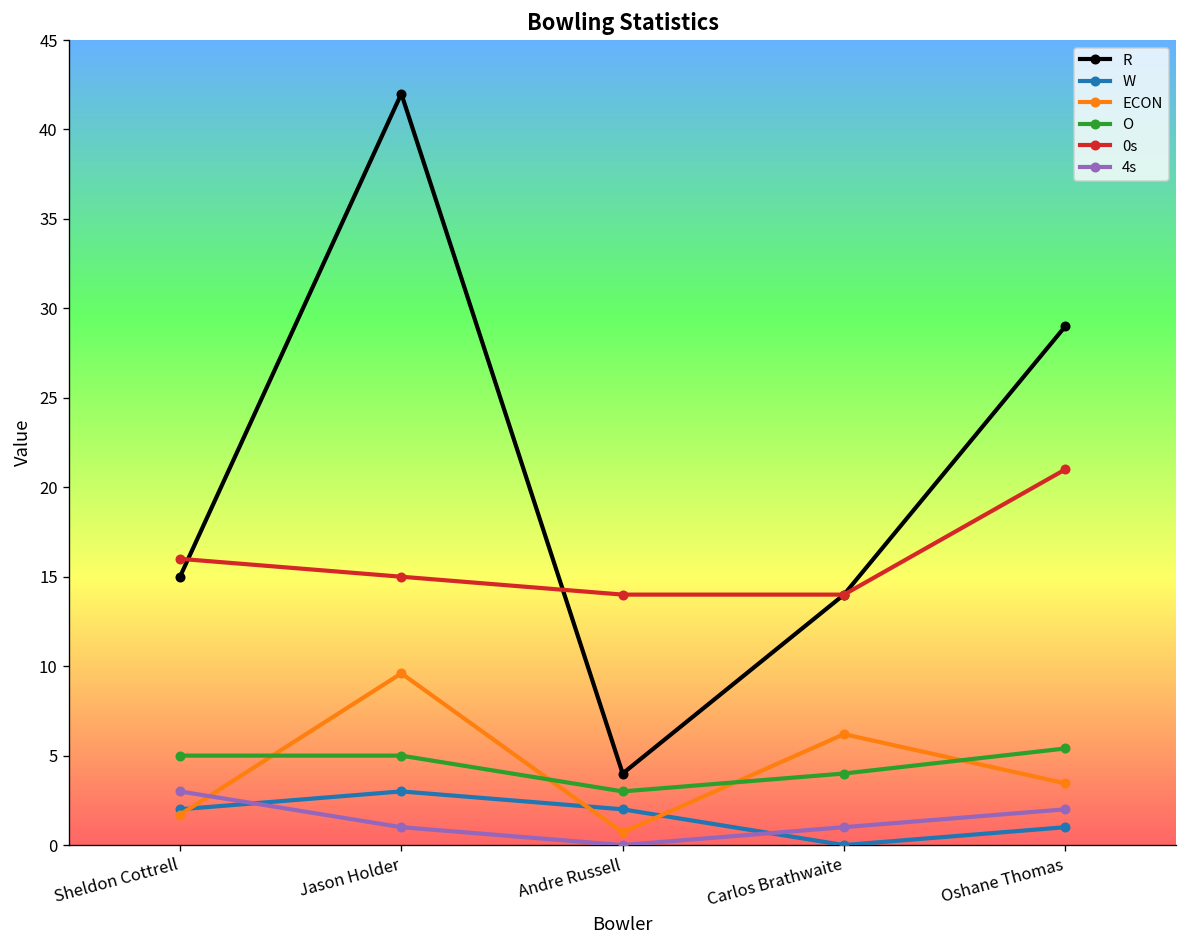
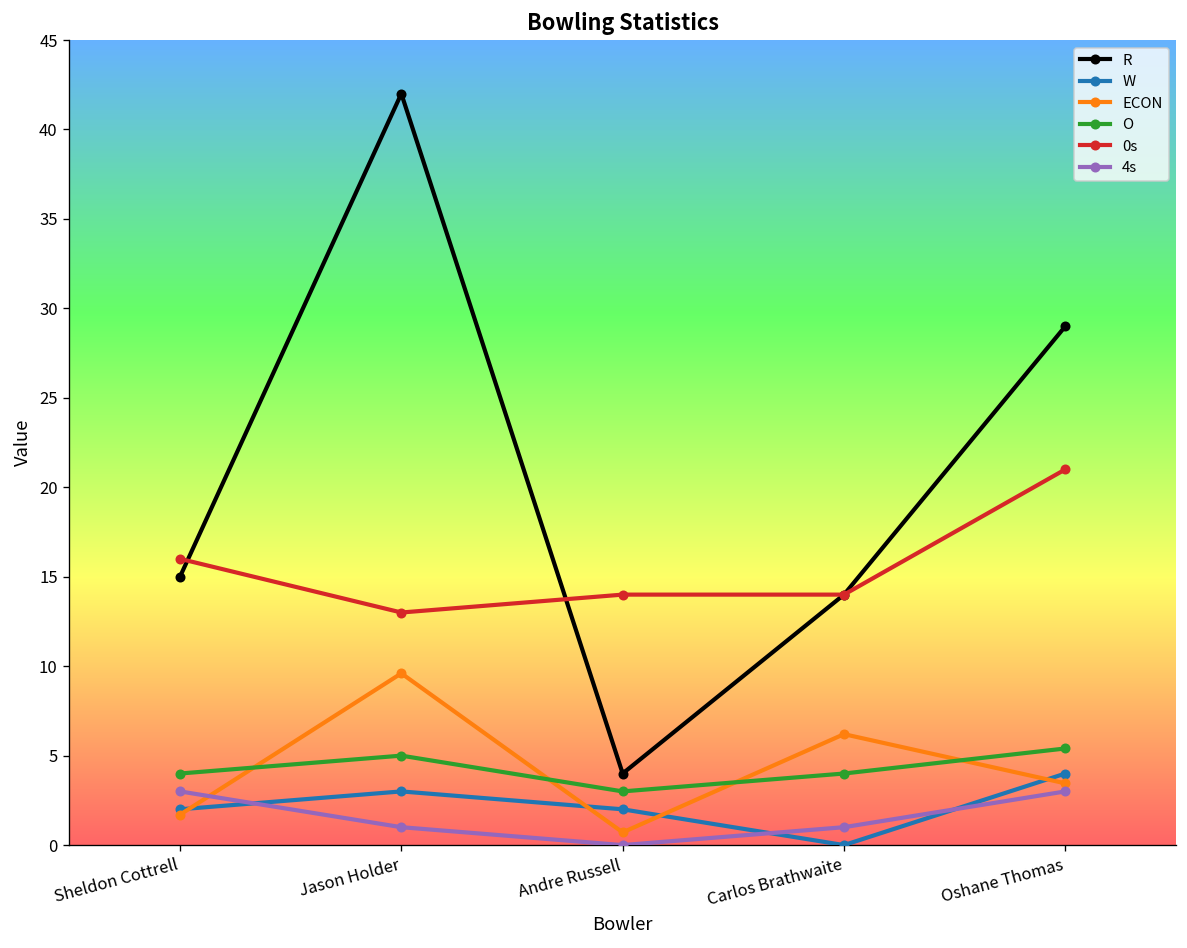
  {
    "R": {
      "Sheldon Cottrell": 15,
      "Jason Holder": 42,
      "Andre Russell": 4,
      "Oshane Thomas": 29
    },
    "W": {
      "Sheldon Cottrell": 2,
      "Jason Holder": 3,
      "Andre Russell": 2,
      "Carlos Brathwaite": 0,
-     "Oshane Thomas": 1
+     "Oshane Thomas": 4
    },
    "ECON": {
      "Sheldon Cottrell": 1.7,
      "Jason Holder": 9.6,
      "Andre Russell": 0.7,
      "Carlos Brathwaite": 6.2,
      "Oshane Thomas": 3.5
    },
    "O": {
-     "Sheldon Cottrell": 5,
+     "Sheldon Cottrell": 4,
      "Jason Holder": 5,
      "Andre Russell": 3,
      "Carlos Brathwaite": 4,
      "Oshane Thomas": 5.4
    },
    "0s": {
      "Sheldon Cottrell": 16,
-     "Jason Holder": 15,
+     "Jason Holder": 13,
      "Andre Russell": 14,
      "Oshane Thomas": 21
    },
    "4s": {
      "Sheldon Cottrell": 3,
      "Jason Holder": 1,
      "Andre Russell": 0,
      "Carlos Brathwaite": 1,
-     "Oshane Thomas": 2
+     "Oshane Thomas": 3
    }
  }
